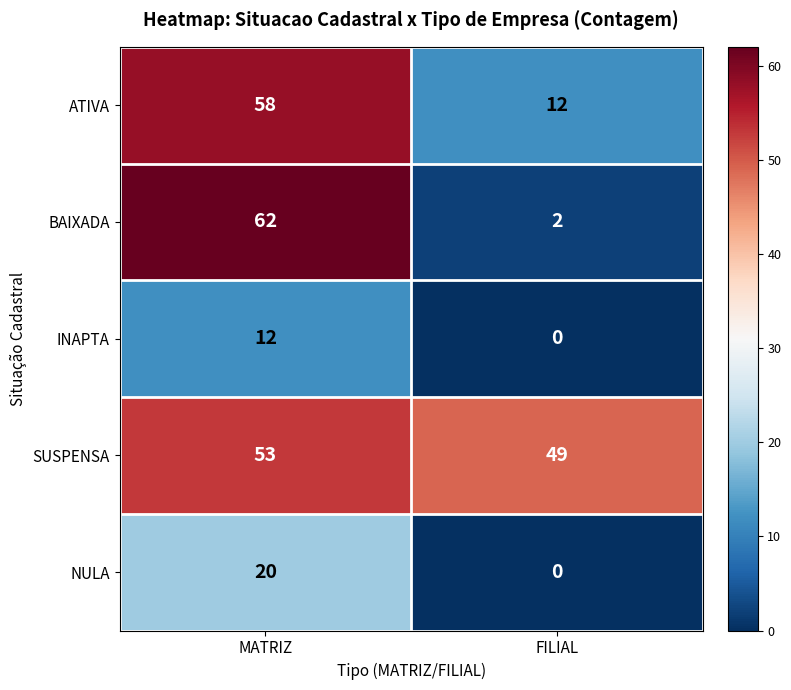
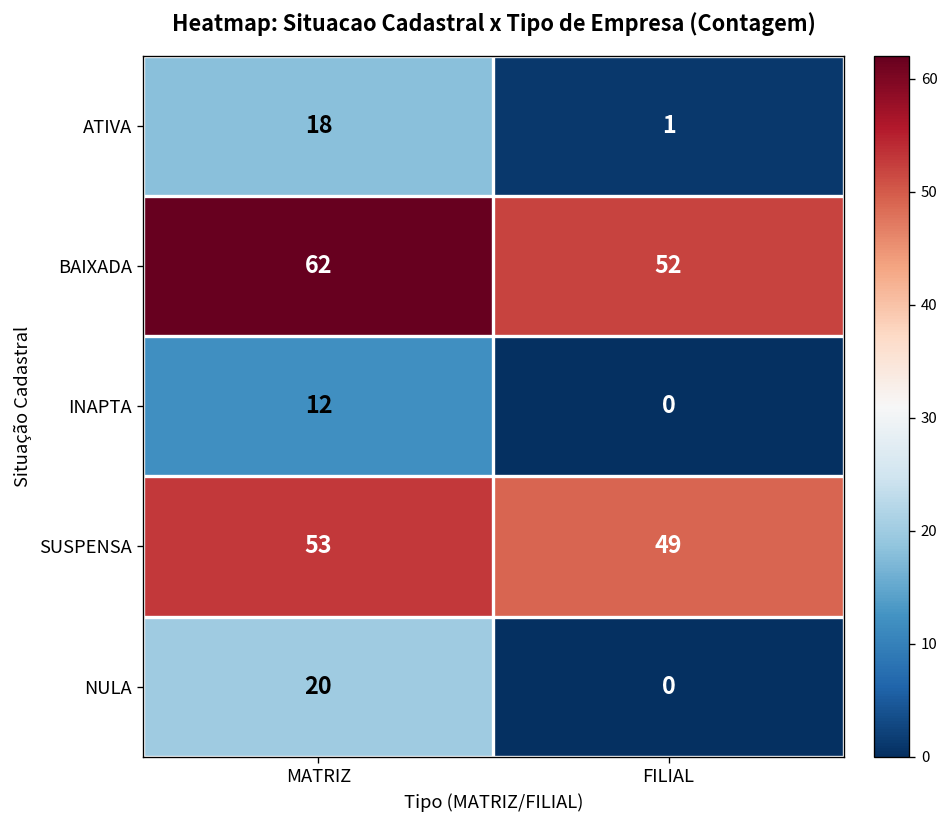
  {
    "ATIVA": {
-     "MATRIZ": 58,
-     "FILIAL": 12
+     "MATRIZ": 18,
+     "FILIAL": 1
    },
    "BAIXADA": {
      "MATRIZ": 62,
-     "FILIAL": 2
+     "FILIAL": 52
    },
    "INAPTA": {
      "MATRIZ": 12,
      "FILIAL": 0
    },
    "SUSPENSA": {
      "MATRIZ": 53,
      "FILIAL": 49
    },
    "NULA": {
      "MATRIZ": 20,
      "FILIAL": 0
    }
  }
